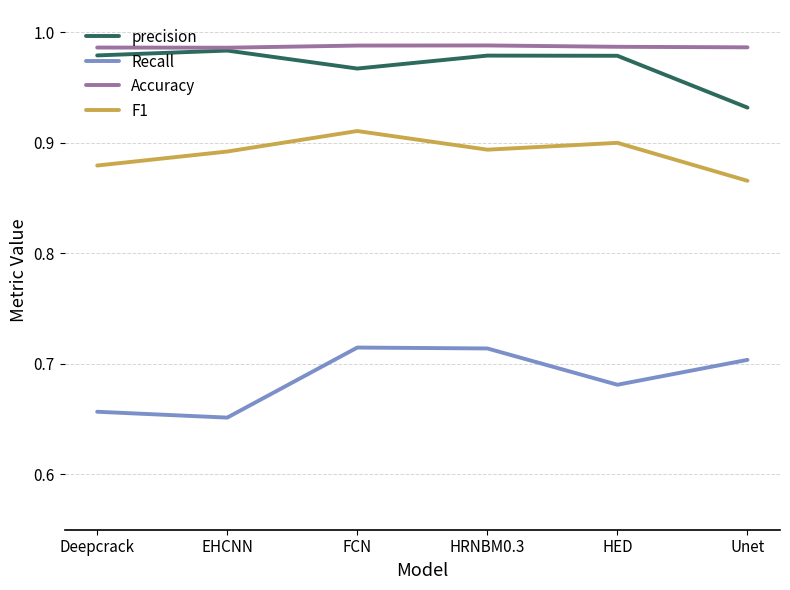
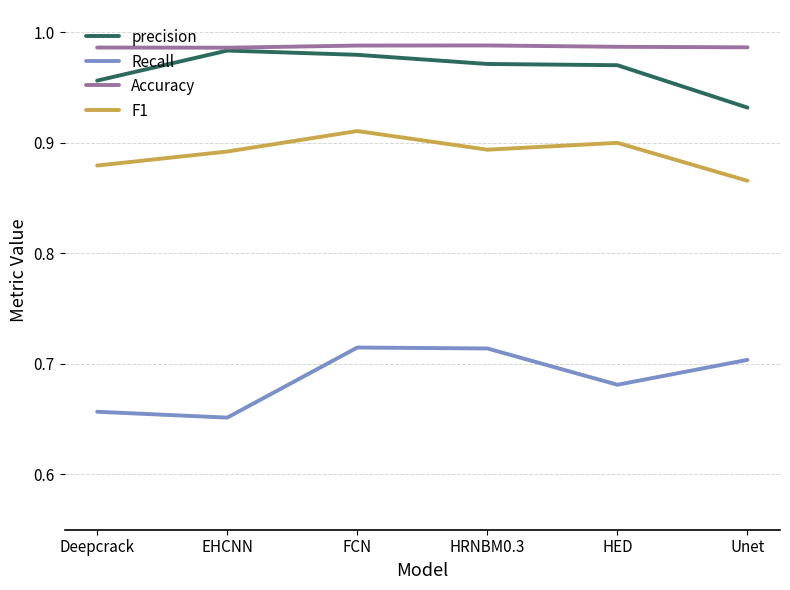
  {
    "precision": {
-     "Deepcrack": 0.979,
+     "Deepcrack": 0.956,
      "EHCNN": 0.983,
-     "FCN": 0.967,
-     "HRNBM0.3": 0.979,
-     "HED": 0.979,
+     "FCN": 0.979,
+     "HRNBM0.3": 0.971,
+     "HED": 0.970,
      "Unet": 0.932
    },
    "F1": {
      "Deepcrack": 0.879,
      "EHCNN": 0.892,
      "FCN": 0.911,
      "HRNBM0.3": 0.894,
      "HED": 0.900,
      "Unet": 0.866
    }
  }
